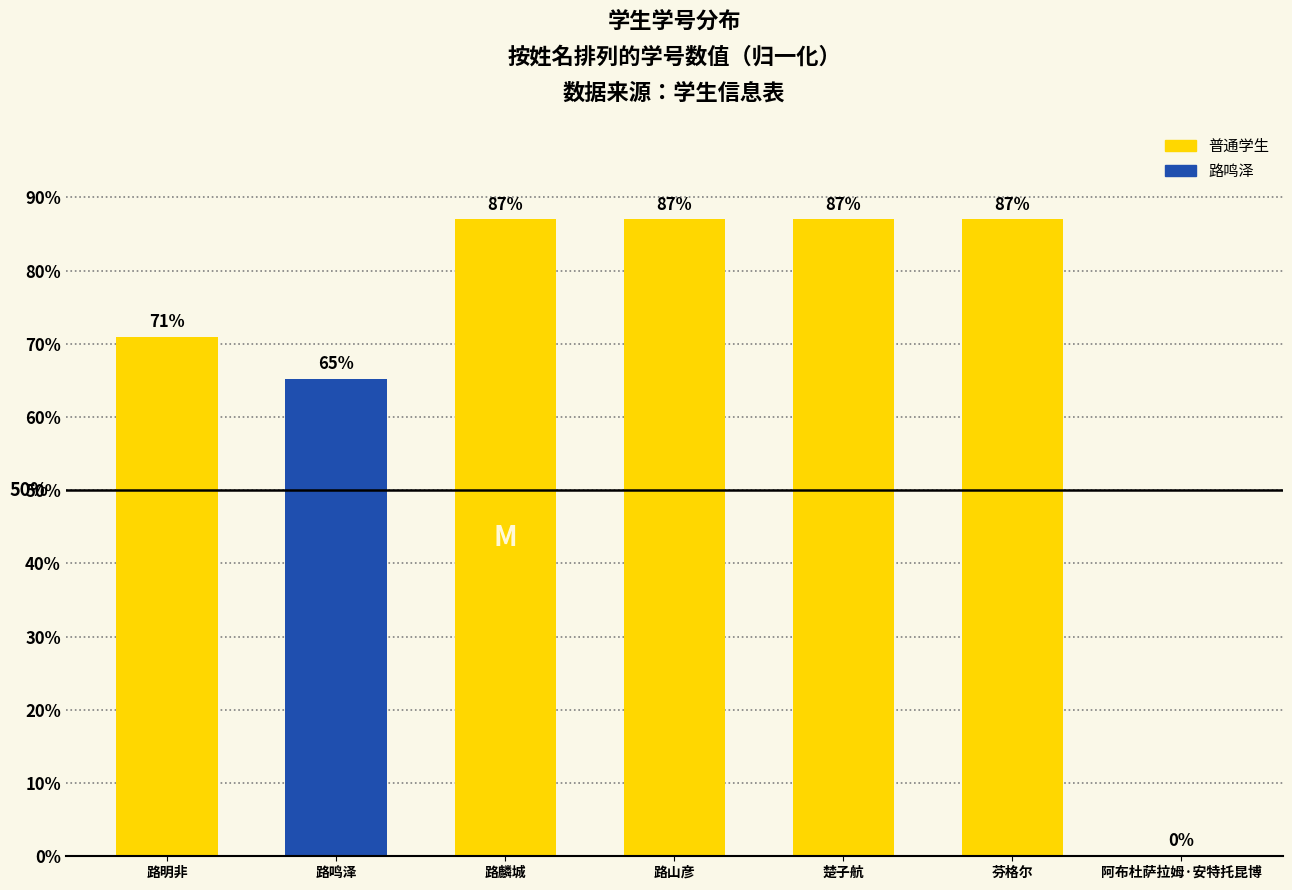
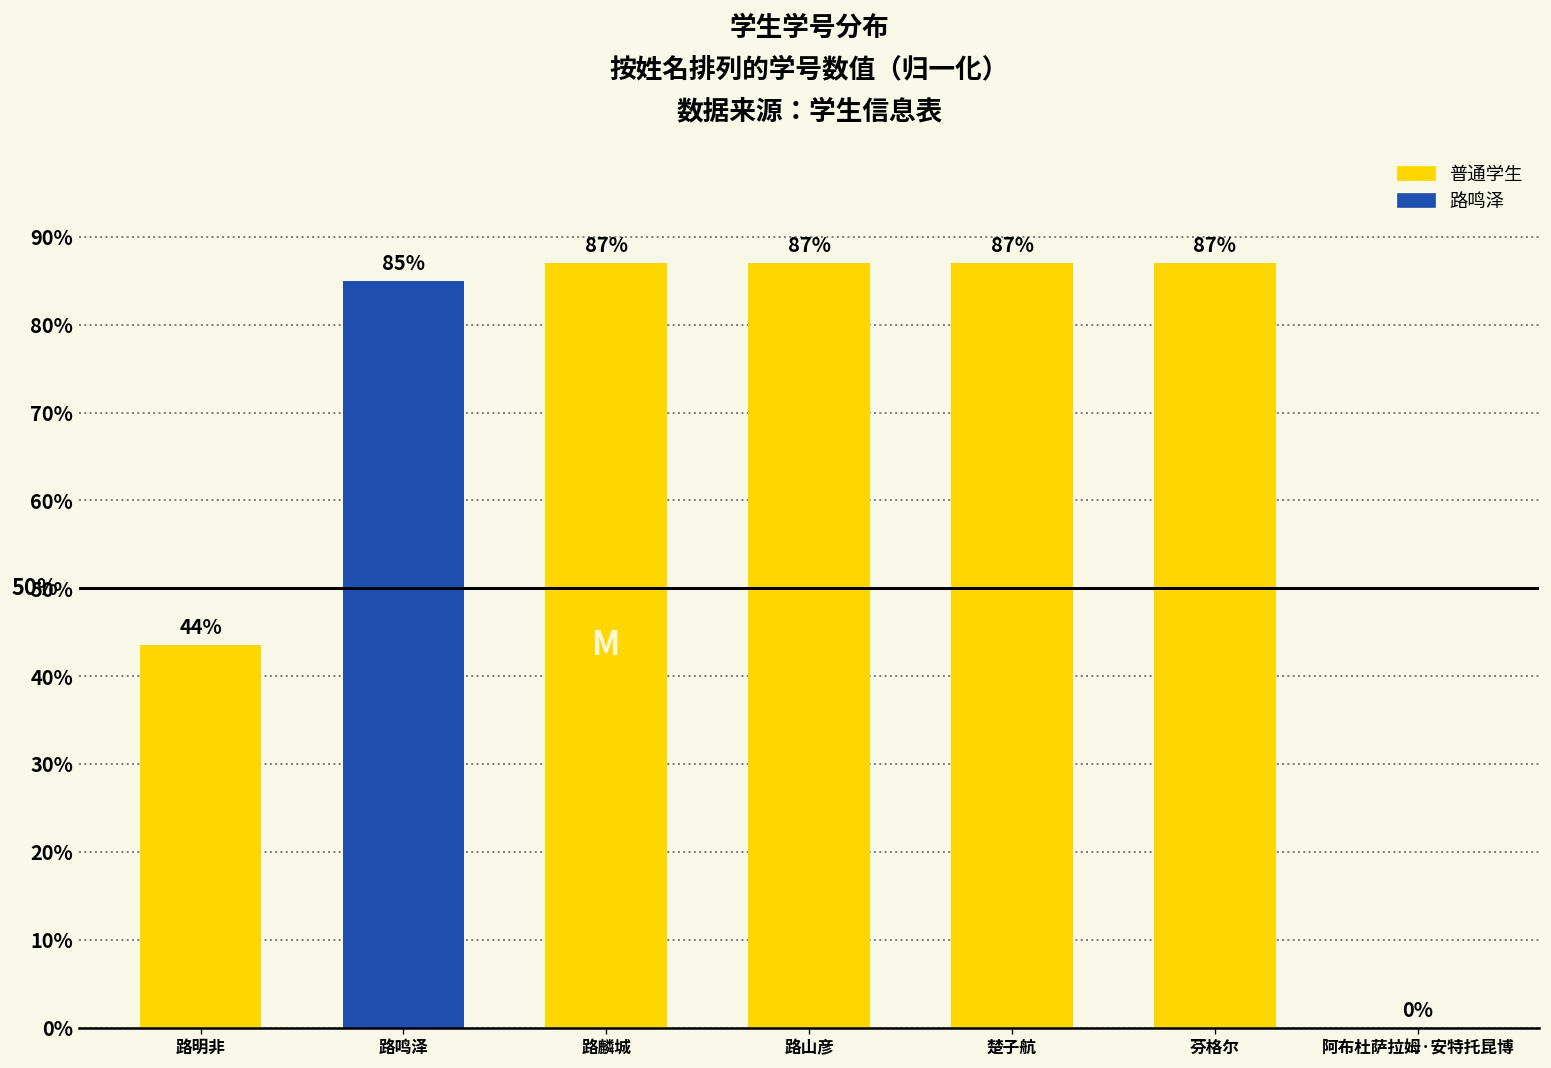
  {
-   "路明非": "71%",
-   "路鸣泽": "65%",
+   "路明非": "44%",
+   "路鸣泽": "85%",
    "路麟城": "87%",
    "路山彦": "87%",
    "楚子航": "87%",
    "芬格尔": "87%",
    "阿布杜萨拉姆·安特托昆博": "0%"
  }
